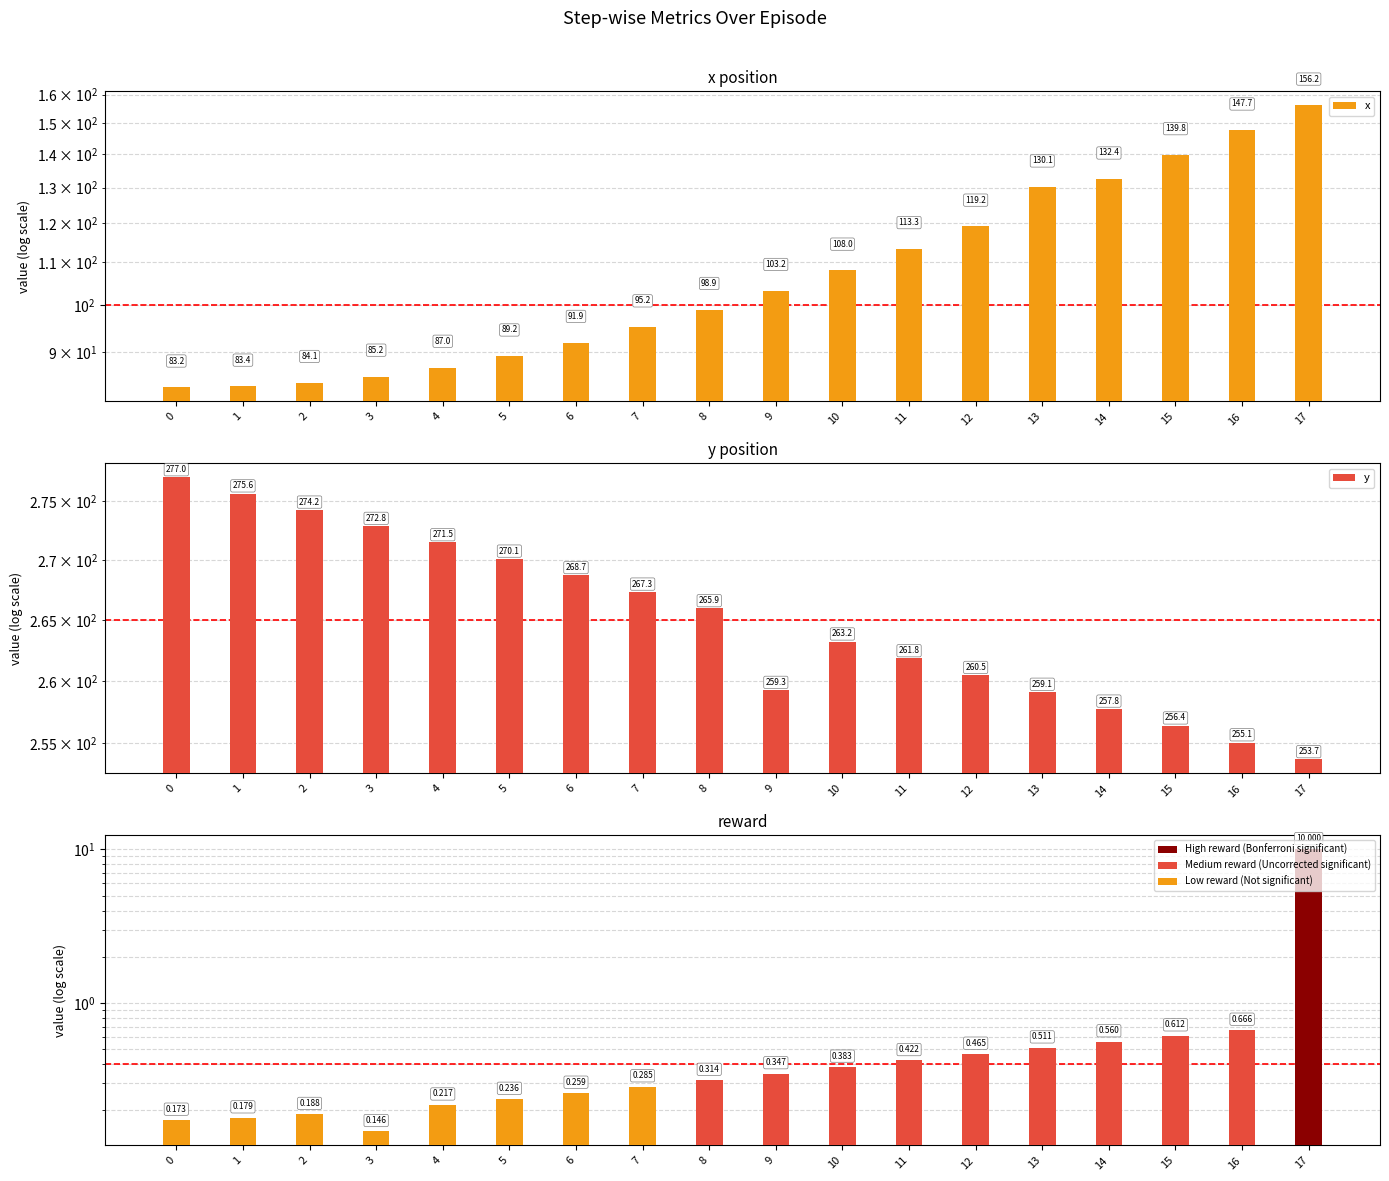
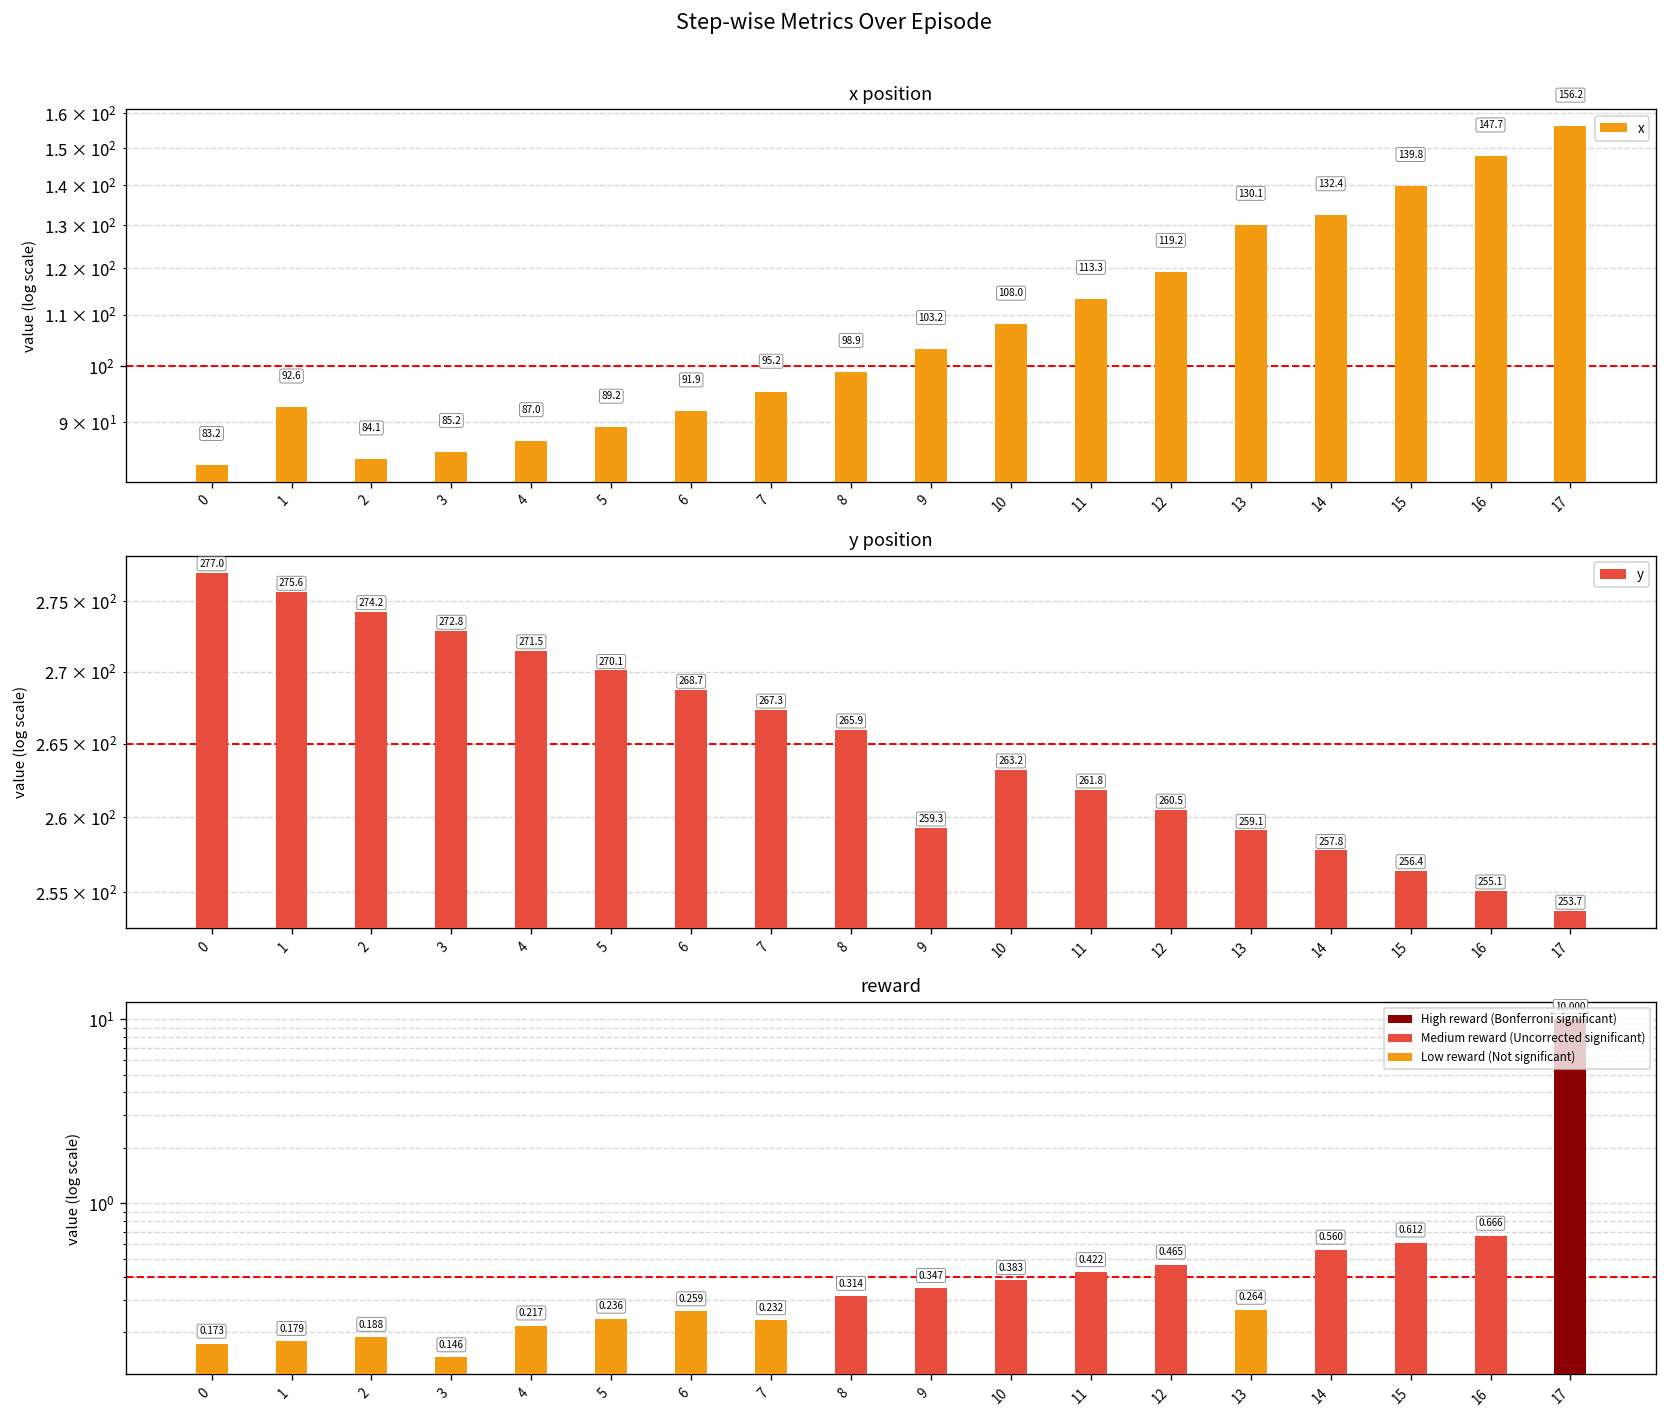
  {
    "x position": {
-     "1": 83.4
+     "1": 92.6
    },
    "reward": {
-     "7": 0.285,
-     "13": 0.511
+     "7": 0.232,
+     "13": 0.264
    }
  }
